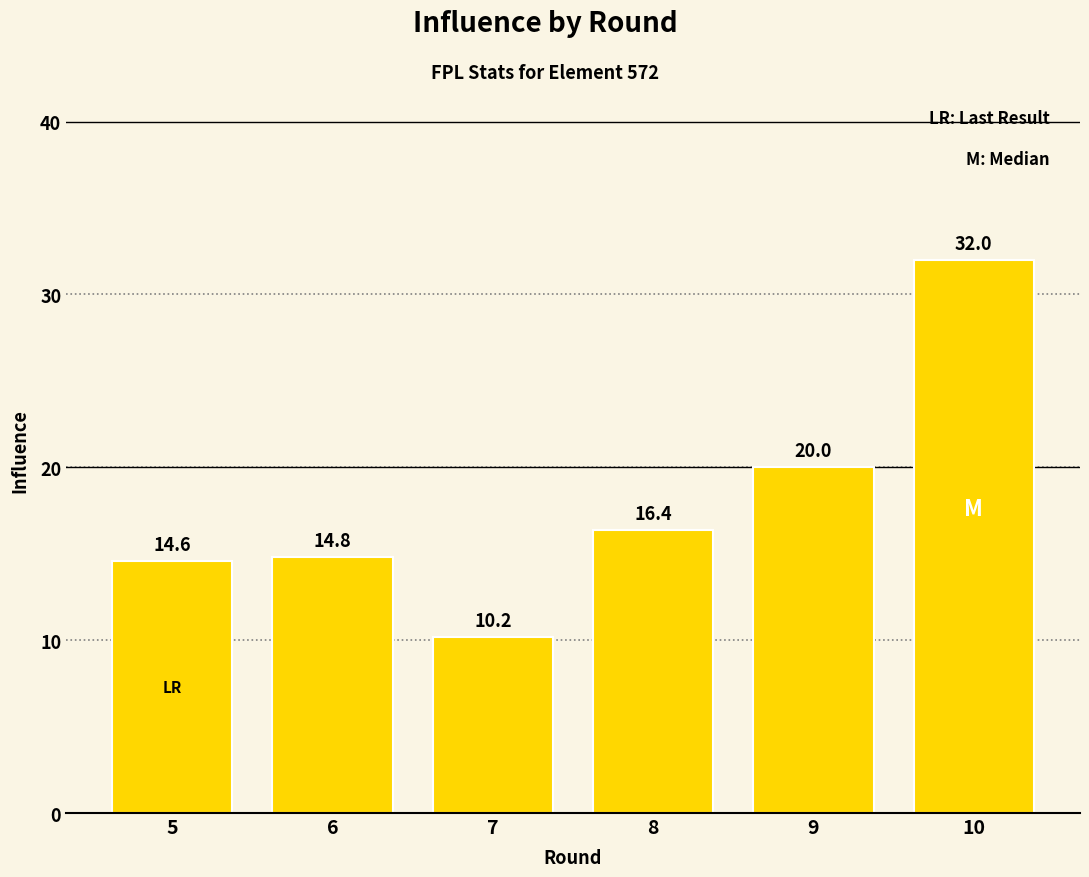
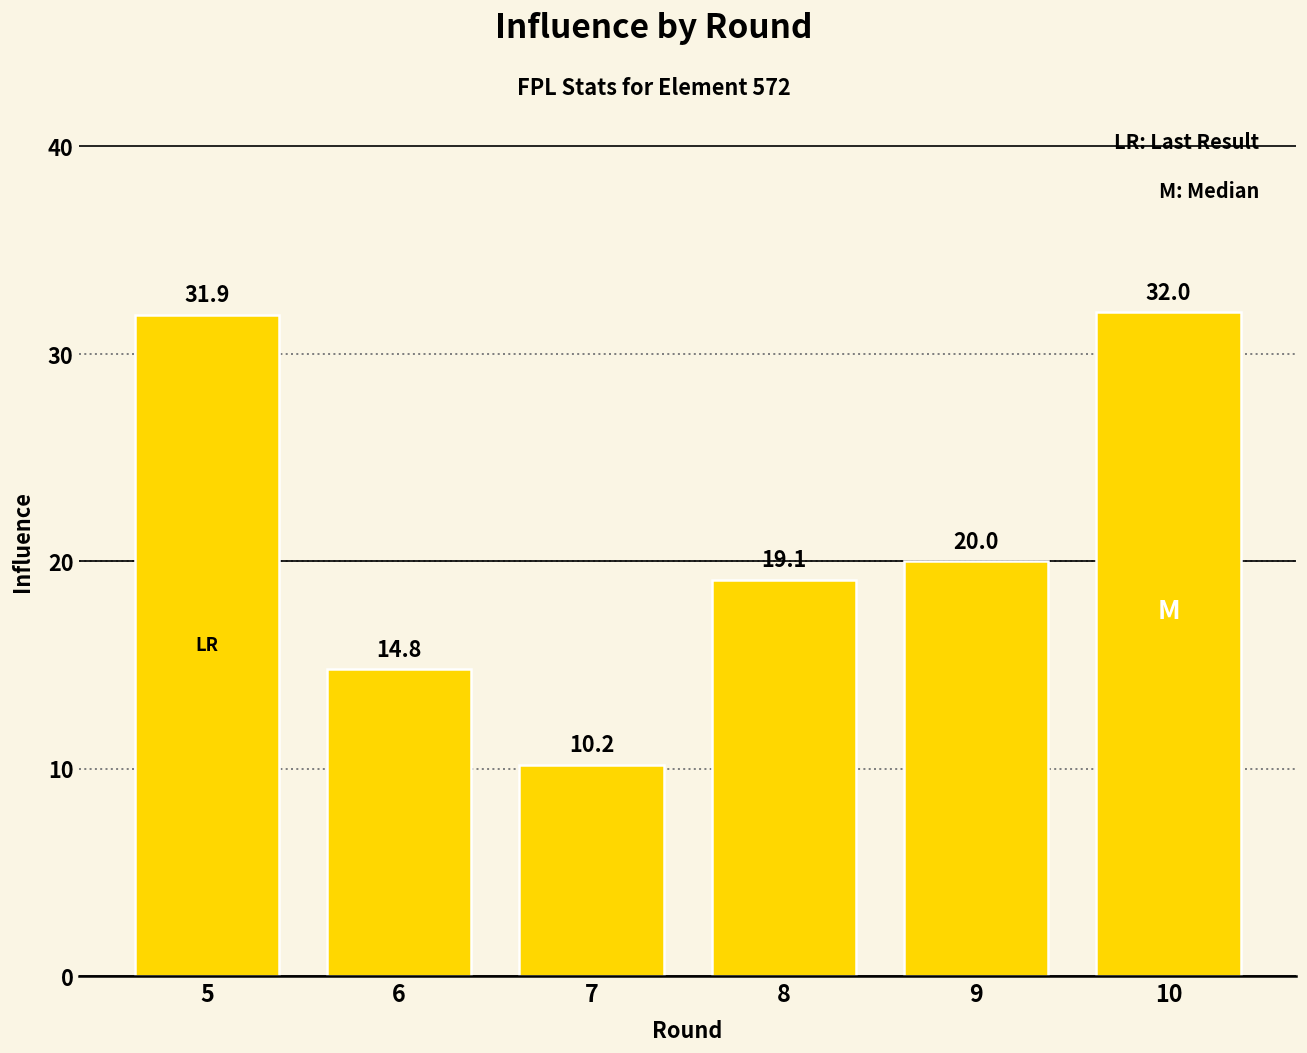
  {
-   "5": 14.6,
+   "5": 31.9,
    "6": 14.8,
    "7": 10.2,
-   "8": 16.4,
+   "8": 19.1,
    "9": 20.0,
    "10": 32.0
  }
